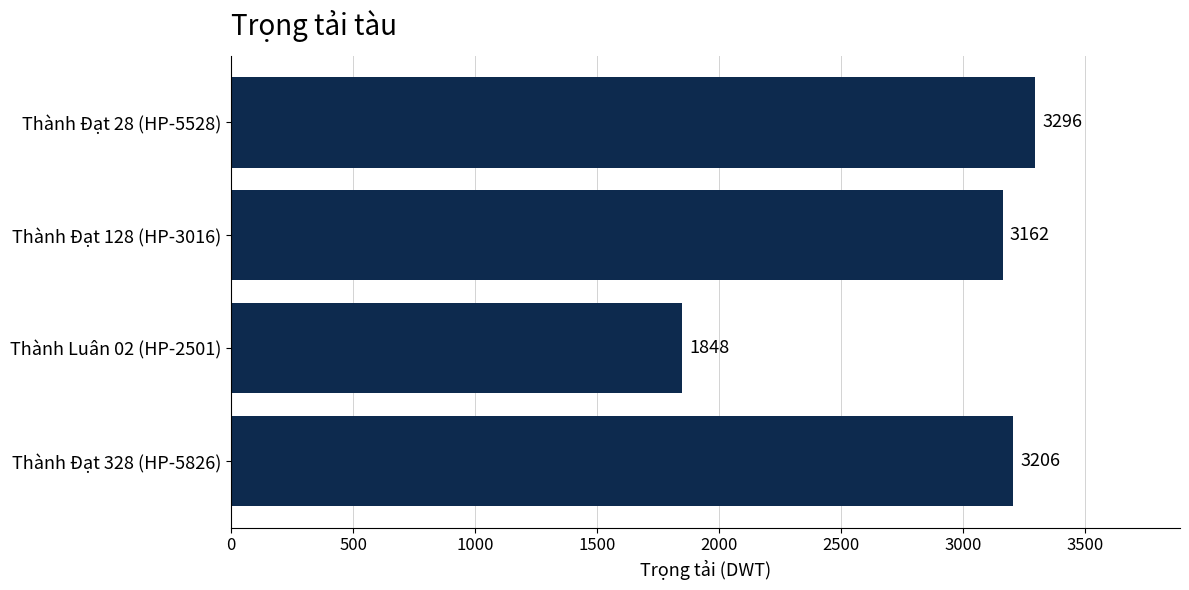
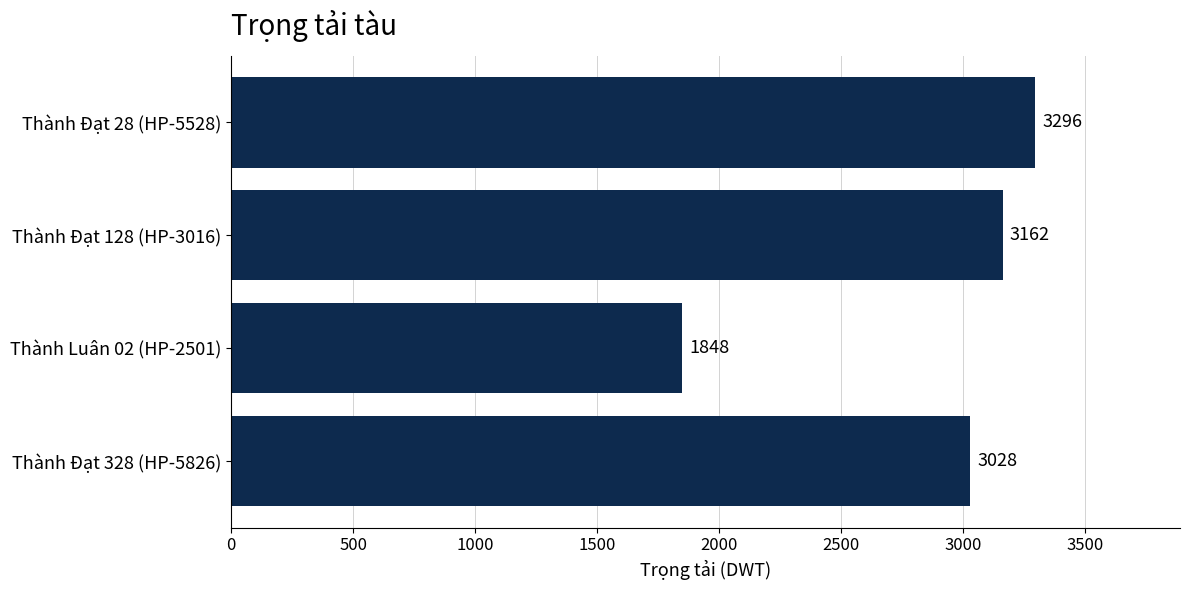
  {
    "Thành Đạt 28 (HP-5528)": 3296,
    "Thành Đạt 128 (HP-3016)": 3162,
    "Thành Luân 02 (HP-2501)": 1848,
-   "Thành Đạt 328 (HP-5826)": 3206
+   "Thành Đạt 328 (HP-5826)": 3028
  }
